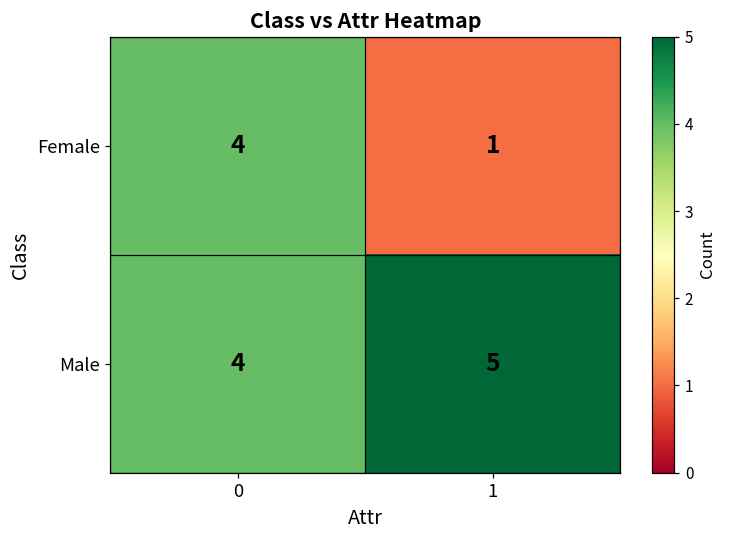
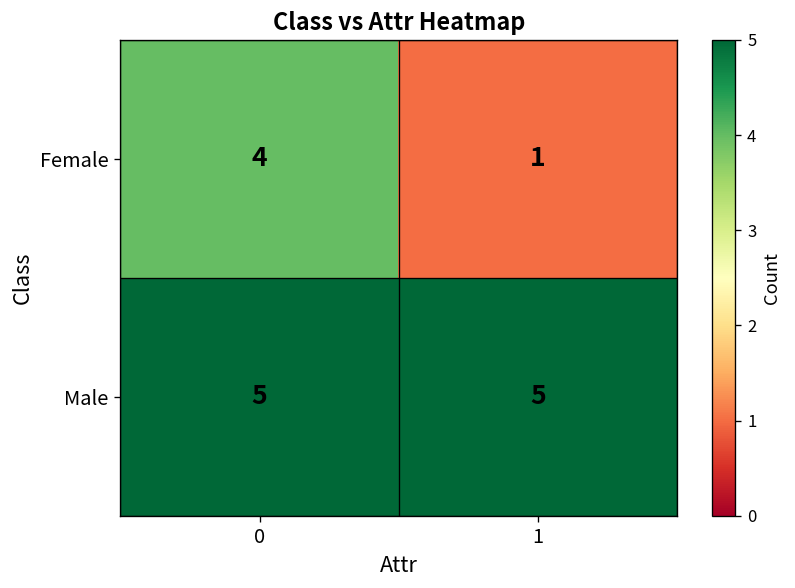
  {
    "Female": {
      "0": 4,
      "1": 1
    },
    "Male": {
-     "0": 4,
+     "0": 5,
      "1": 5
    }
  }
